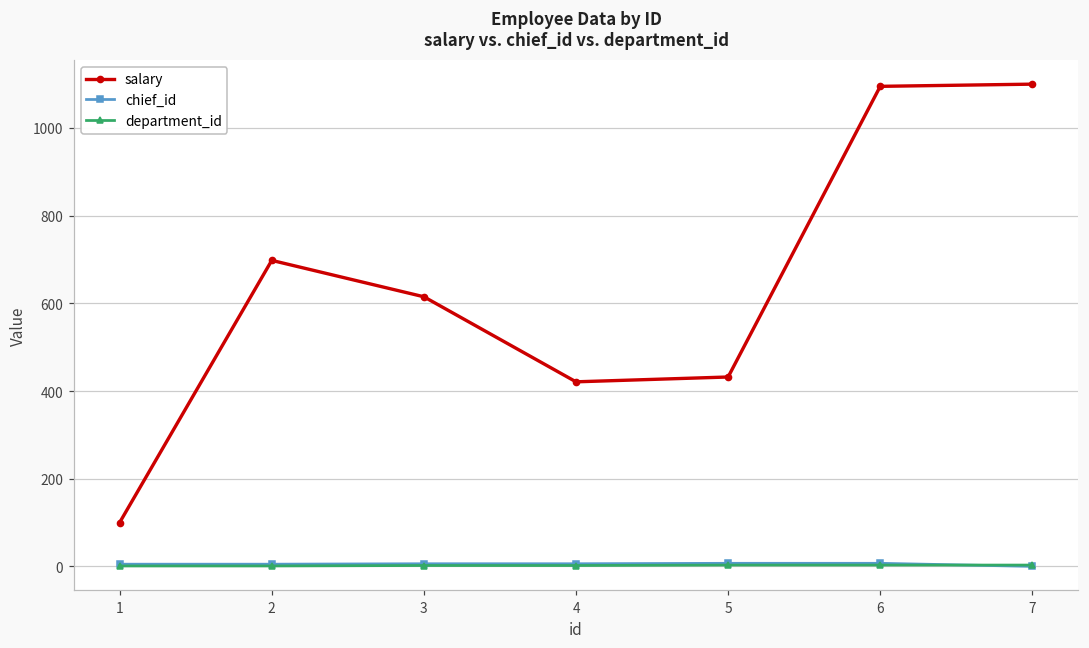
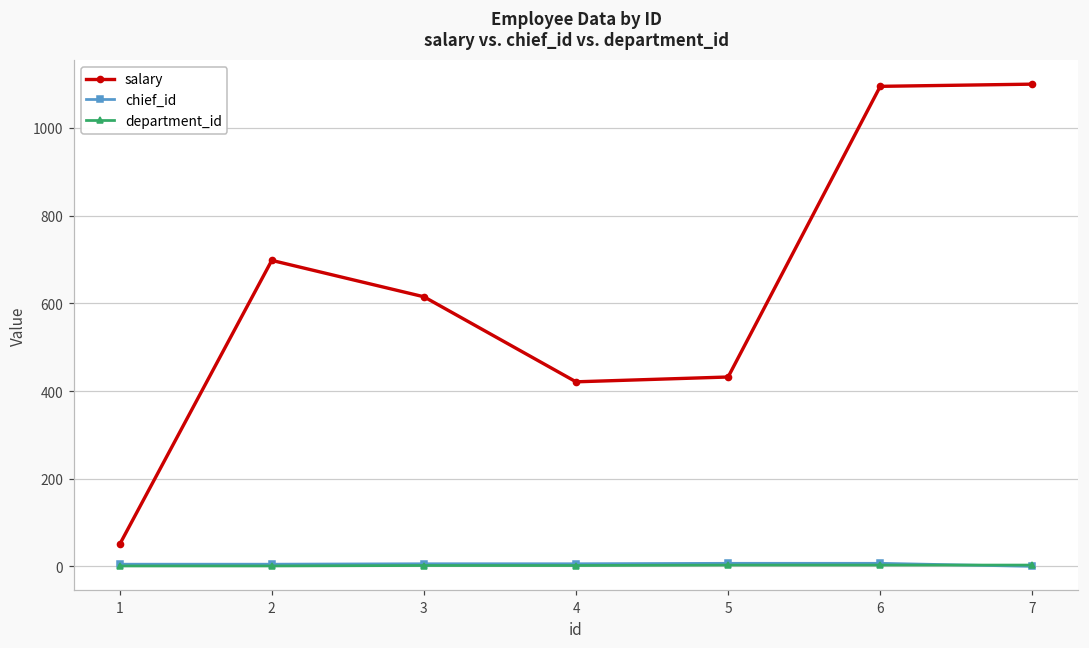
  {
    "salary": {
-     "1": 100,
+     "1": 50,
      "2": 700,
      "3": 620,
      "4": 420,
      "5": 430,
      "6": 1100,
      "7": 1100
    }
  }
